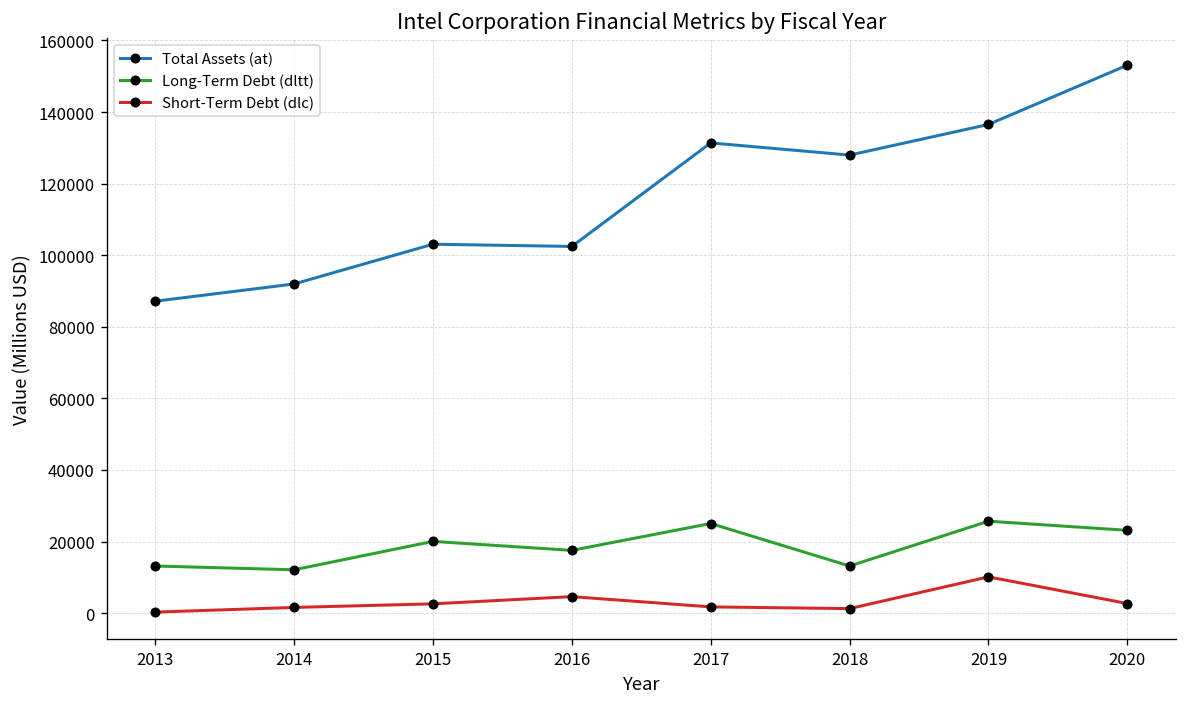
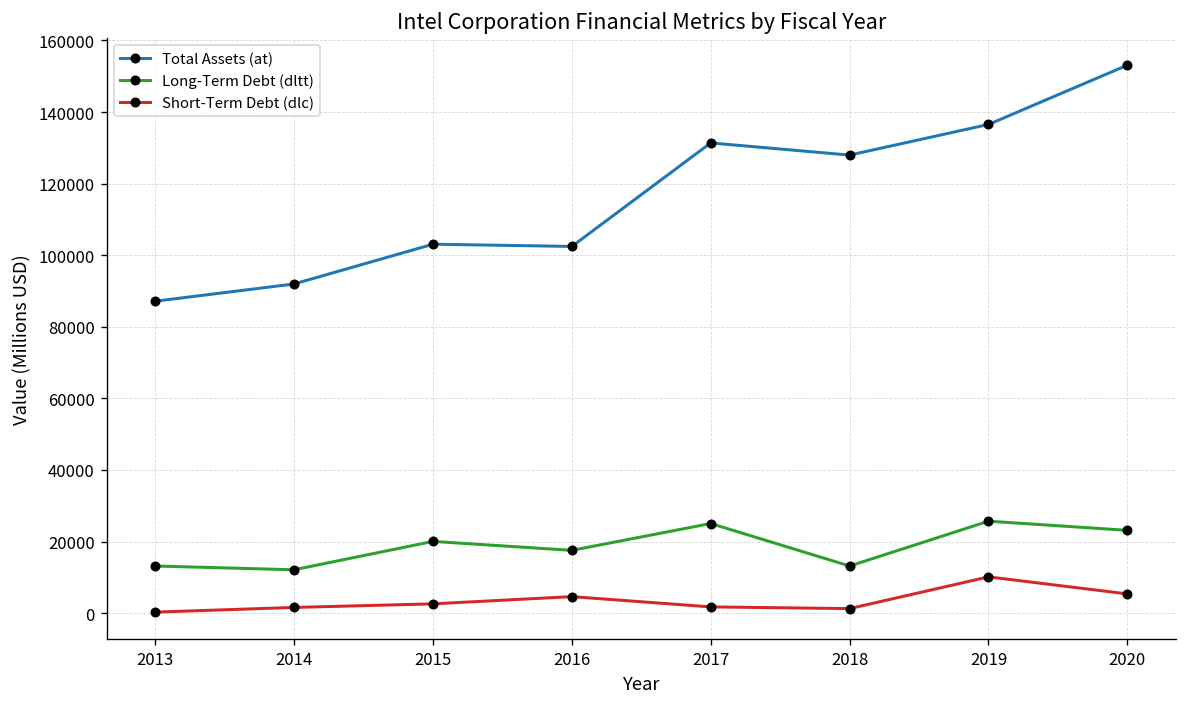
  {
    "Total Assets (at)": {
      "2013": 87000,
      "2014": 92000,
      "2015": 103000,
      "2016": 102000,
      "2017": 131000,
      "2018": 128000,
      "2019": 137000,
      "2020": 153000
    },
    "Long-Term Debt (dltt)": {
      "2013": 13000,
      "2014": 12000,
      "2015": 20000,
      "2016": 18000,
      "2017": 25000,
      "2018": 13000,
      "2019": 26000,
      "2020": 23000
    },
    "Short-Term Debt (dlc)": {
      "2013": 0,
      "2014": 2000,
      "2015": 3000,
      "2016": 5000,
      "2017": 2000,
      "2018": 1000,
      "2019": 10000,
-     "2020": 3000
+     "2020": 5000
    }
  }
